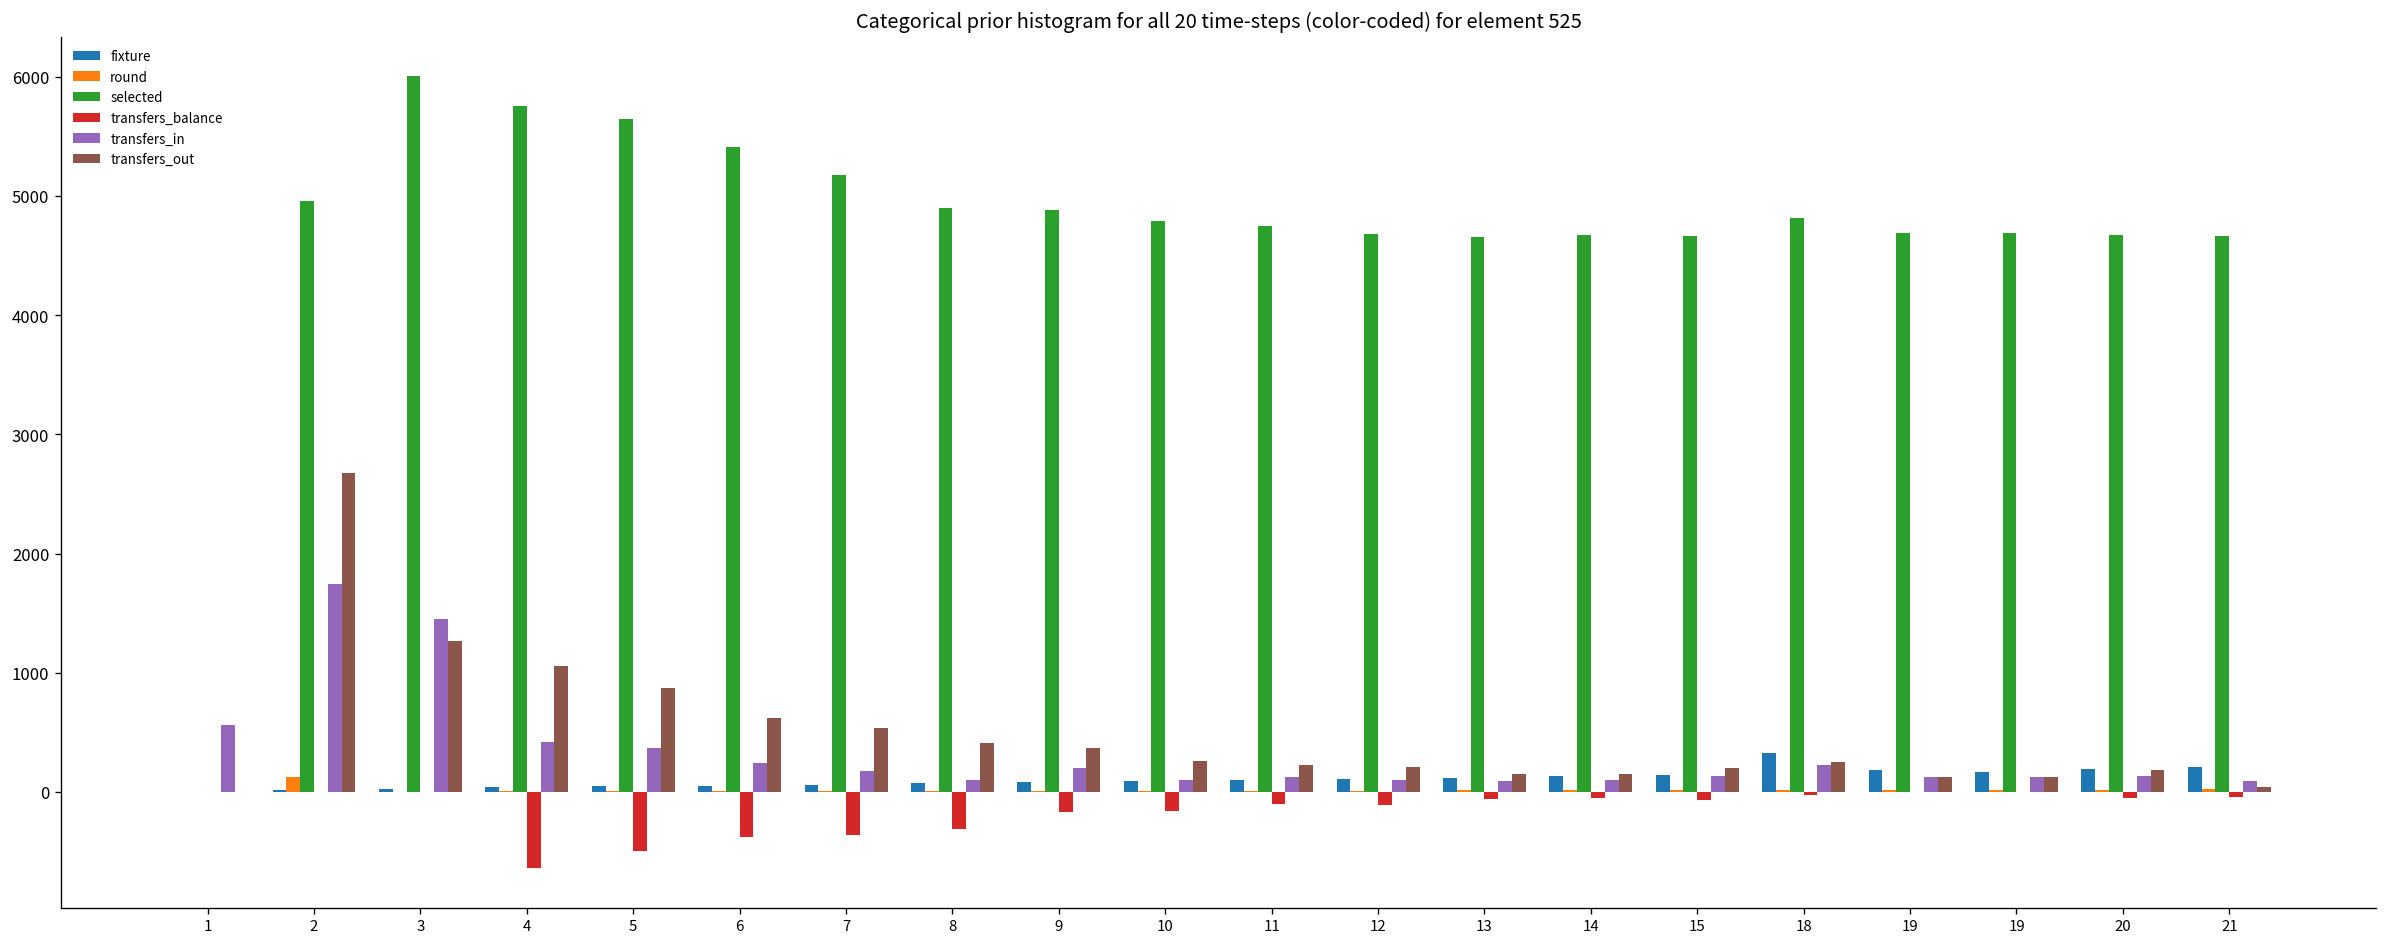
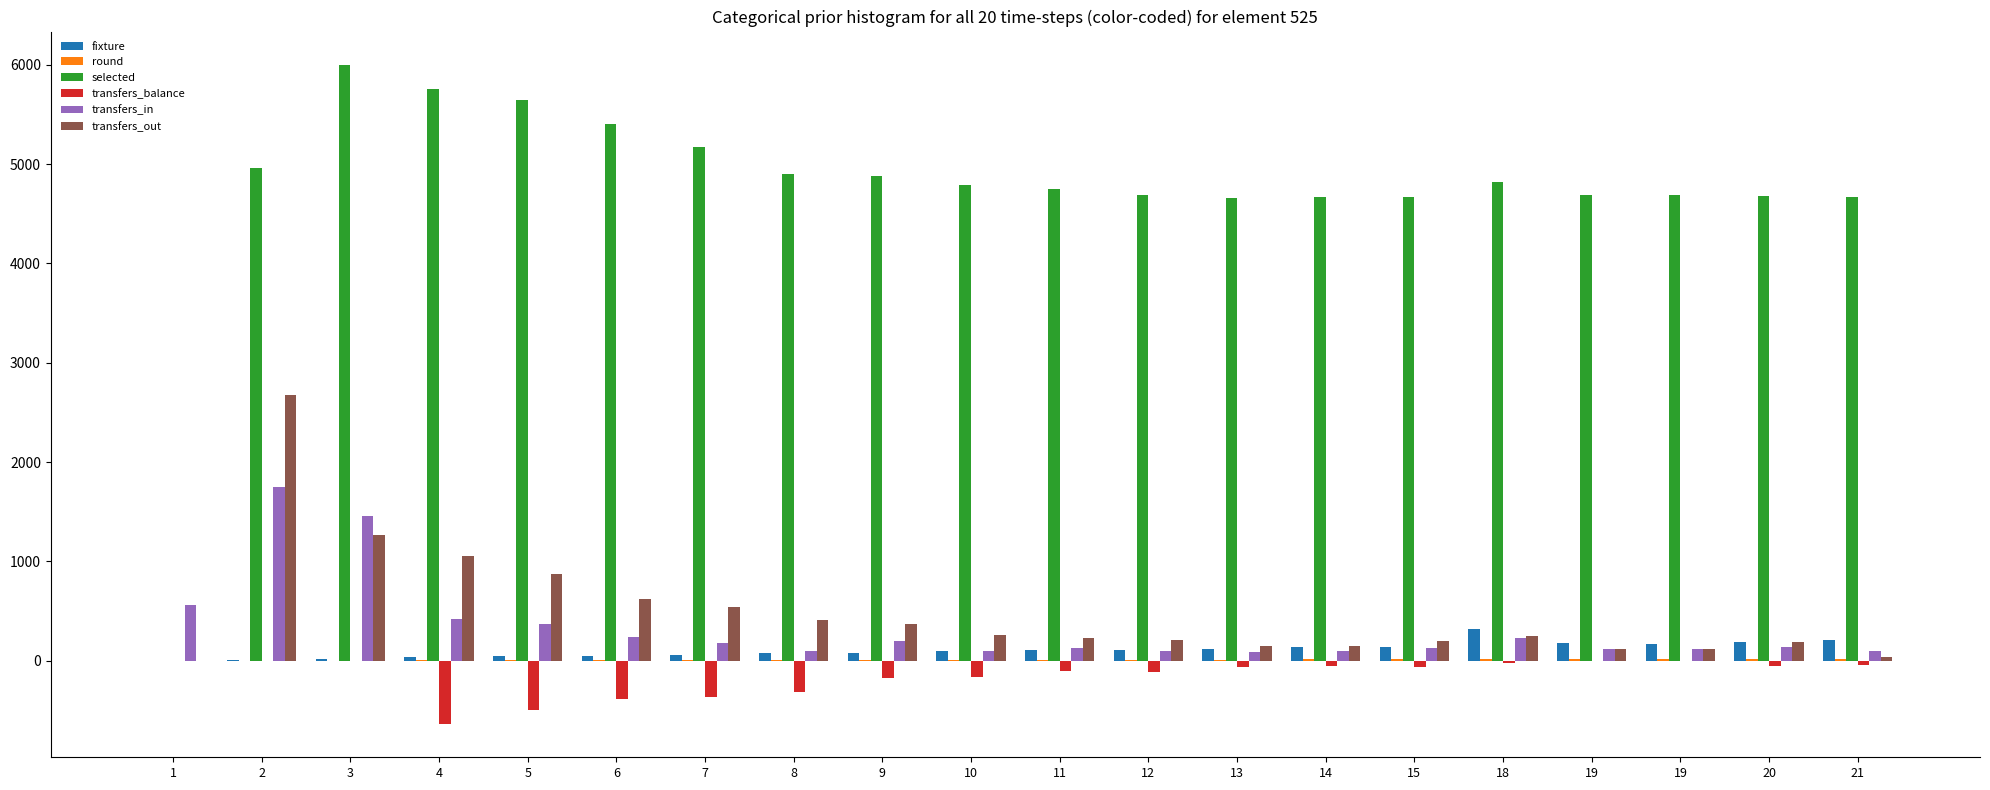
  {
    "fixture": {
      "4": 0,
      "5": 0,
      "6": 100,
      "7": 100,
      "8": 100,
      "9": 100,
      "10": 100,
      "11": 100,
      "12": 100,
      "13": 100,
      "14": 100,
      "15": 100,
      "18": 300,
      "20": 200,
      "21": 200
    },
    "round": {
-     "2": 100
+     "2": 0
    },
    "selected": {
      "1": 0,
      "2": 5000,
      "3": 6000,
      "4": 5800,
      "5": 5600,
      "6": 5400,
      "7": 5200,
      "8": 4900,
      "9": 4900,
      "10": 4800,
      "11": 4800,
      "12": 4700,
      "13": 4700,
      "14": 4700,
      "15": 4700,
      "18": 4800,
      "20": 4700,
      "21": 4700
    },
    "transfers_balance": {
      "1": 0,
      "2": 0,
      "3": 0,
      "4": -600,
      "5": -500,
      "6": -400,
      "7": -400,
      "8": -300,
      "9": -200,
      "10": -200,
      "11": -100,
      "12": -100,
      "13": -100,
      "14": 0,
      "15": -100,
      "20": -100,
      "21": 0
    },
    "transfers_in": {
      "1": 600,
      "2": 1700,
      "3": 1500,
      "4": 400,
      "5": 400,
      "6": 200,
      "7": 200,
      "8": 100,
      "9": 200,
      "10": 100,
      "11": 100,
      "12": 100,
      "13": 100,
      "14": 100,
      "15": 100,
      "18": 200,
      "20": 100,
      "21": 100
    },
    "transfers_out": {
      "1": 0,
      "2": 2700,
      "3": 1300,
      "4": 1100,
      "5": 900,
      "6": 600,
      "7": 500,
      "8": 400,
      "9": 400,
      "10": 300,
      "11": 200,
      "12": 200,
      "13": 200,
      "14": 100,
      "15": 200,
      "18": 300,
      "20": 200,
      "21": 0
    }
  }
